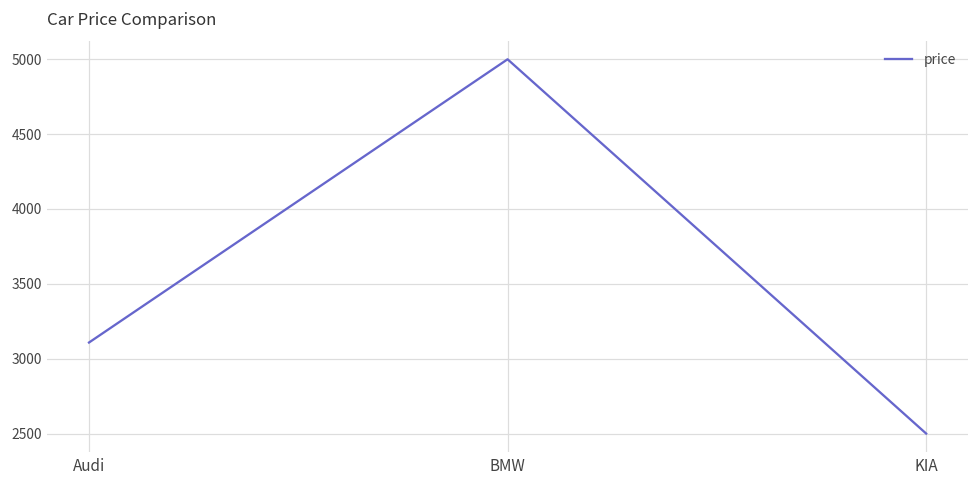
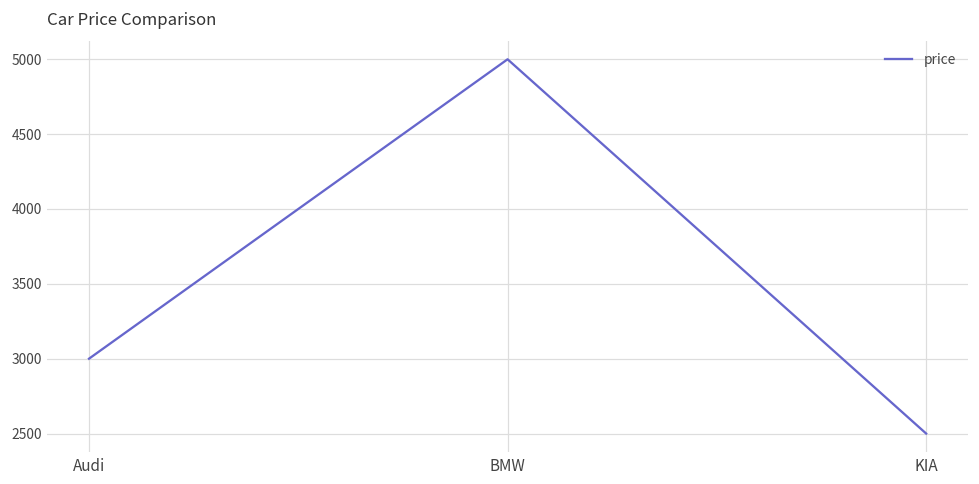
  {
-   "Audi": 3110,
+   "Audi": 3000,
    "BMW": 5000,
    "KIA": 2500
  }
